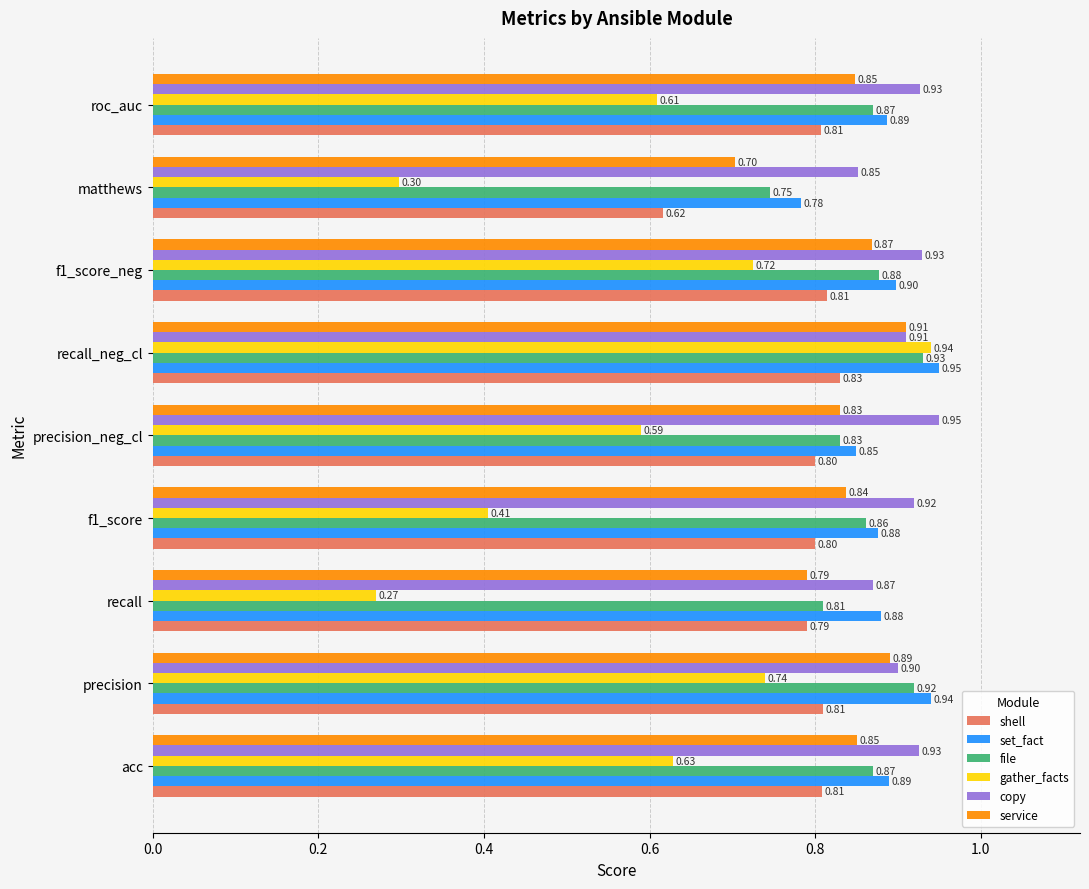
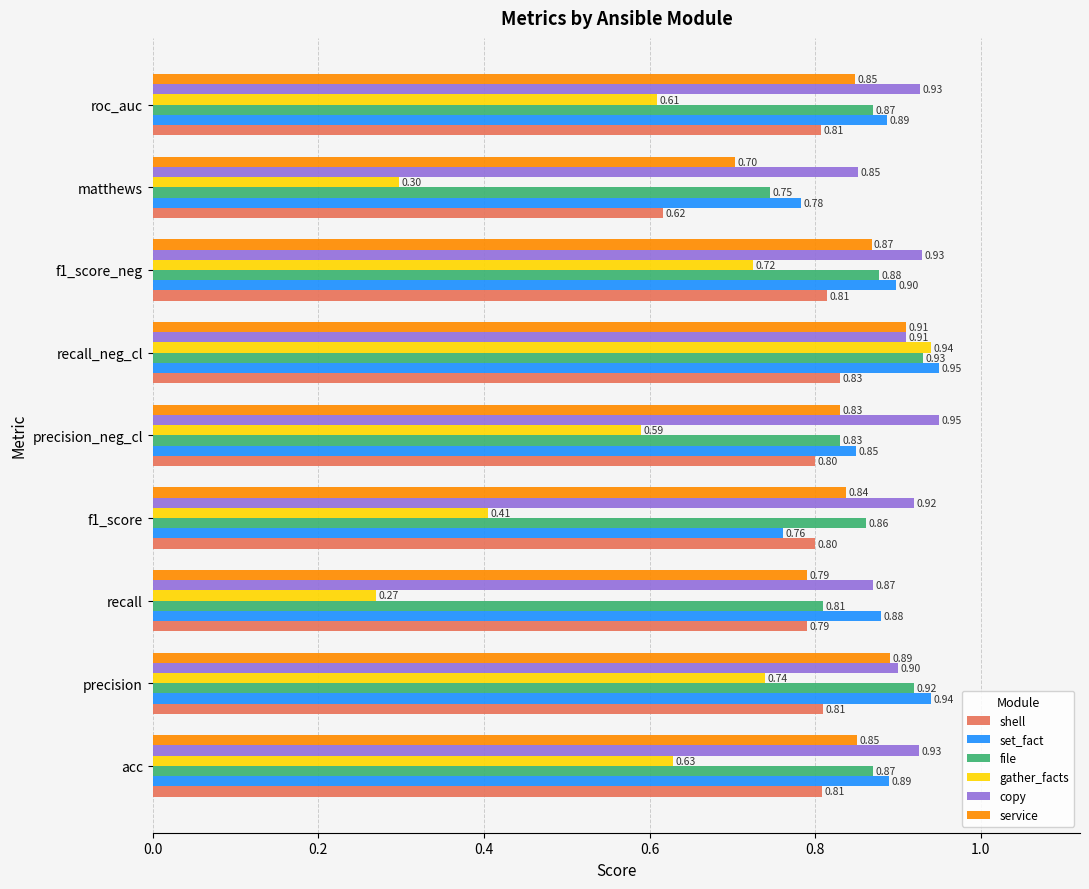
  {
    "shell": {
      "roc_auc": 0.81,
      "matthews": 0.62,
      "f1_score_neg": 0.81,
      "recall_neg_cl": 0.83,
      "precision_neg_cl": 0.80,
      "f1_score": 0.80,
      "recall": 0.79,
      "precision": 0.81,
      "acc": 0.81
    },
    "set_fact": {
      "roc_auc": 0.89,
      "matthews": 0.78,
      "f1_score_neg": 0.90,
      "recall_neg_cl": 0.95,
      "precision_neg_cl": 0.85,
-     "f1_score": 0.88,
+     "f1_score": 0.76,
      "recall": 0.88,
      "precision": 0.94,
      "acc": 0.89
    },
    "file": {
      "roc_auc": 0.87,
      "matthews": 0.75,
      "f1_score_neg": 0.88,
      "recall_neg_cl": 0.93,
      "precision_neg_cl": 0.83,
      "f1_score": 0.86,
      "recall": 0.81,
      "precision": 0.92,
      "acc": 0.87
    },
    "gather_facts": {
      "roc_auc": 0.61,
      "matthews": 0.30,
      "f1_score_neg": 0.72,
      "recall_neg_cl": 0.94,
      "precision_neg_cl": 0.59,
      "f1_score": 0.41,
      "recall": 0.27,
      "precision": 0.74,
      "acc": 0.63
    },
    "copy": {
      "roc_auc": 0.93,
      "matthews": 0.85,
      "f1_score_neg": 0.93,
      "recall_neg_cl": 0.91,
      "precision_neg_cl": 0.95,
      "f1_score": 0.92,
      "recall": 0.87,
      "precision": 0.90,
      "acc": 0.93
    },
    "service": {
      "roc_auc": 0.85,
      "matthews": 0.70,
      "f1_score_neg": 0.87,
      "recall_neg_cl": 0.91,
      "precision_neg_cl": 0.83,
      "f1_score": 0.84,
      "recall": 0.79,
      "precision": 0.89,
      "acc": 0.85
    }
  }
